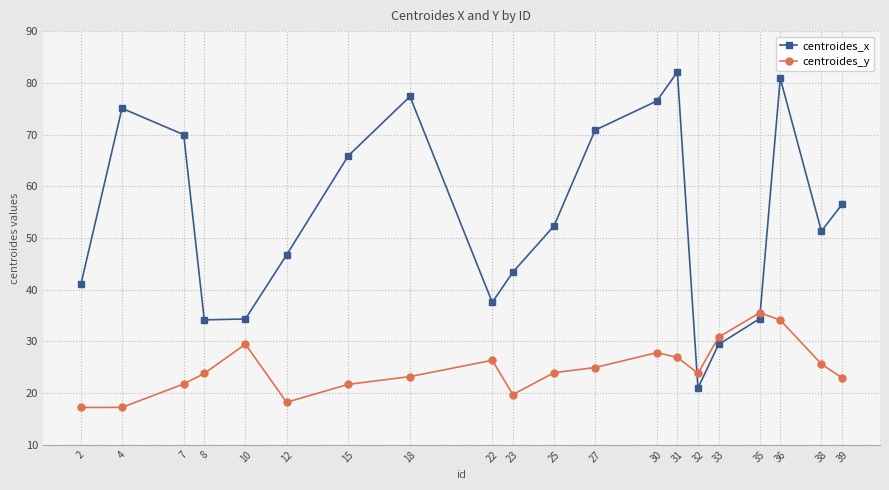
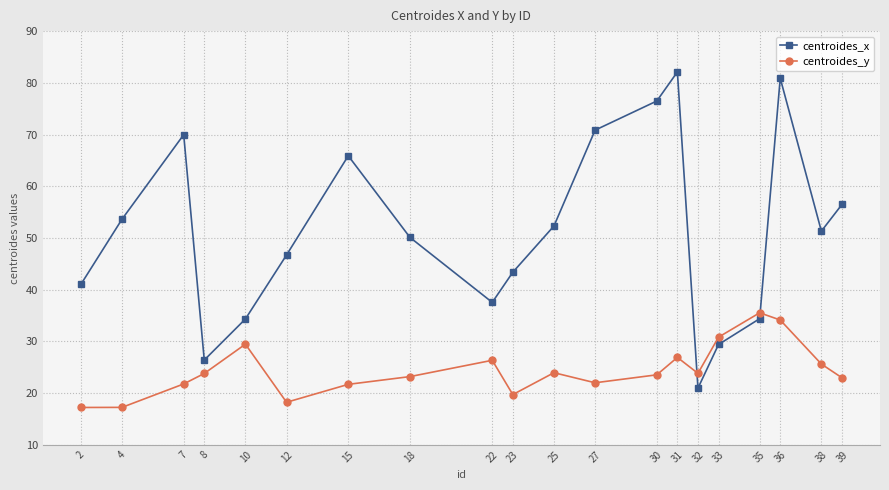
  {
    "centroides_x": {
      "2": 41,
-     "4": 75,
+     "4": 54,
      "7": 70,
-     "8": 34,
+     "8": 26,
      "10": 34,
      "12": 47,
      "15": 66,
-     "18": 77,
+     "18": 50,
      "22": 38,
      "23": 43,
      "25": 52,
      "27": 71,
      "30": 76,
      "31": 82,
      "32": 21,
      "33": 29,
      "35": 34,
      "36": 81,
      "38": 51,
      "39": 56
    },
    "centroides_y": {
      "2": 17,
      "4": 17,
      "7": 22,
      "8": 24,
      "10": 29,
      "12": 18,
      "15": 22,
      "18": 23,
      "22": 26,
      "23": 20,
      "25": 24,
-     "27": 25,
-     "30": 28,
+     "27": 22,
+     "30": 24,
      "31": 27,
      "32": 24,
      "33": 31,
      "35": 36,
      "36": 34,
      "38": 26,
      "39": 23
    }
  }
